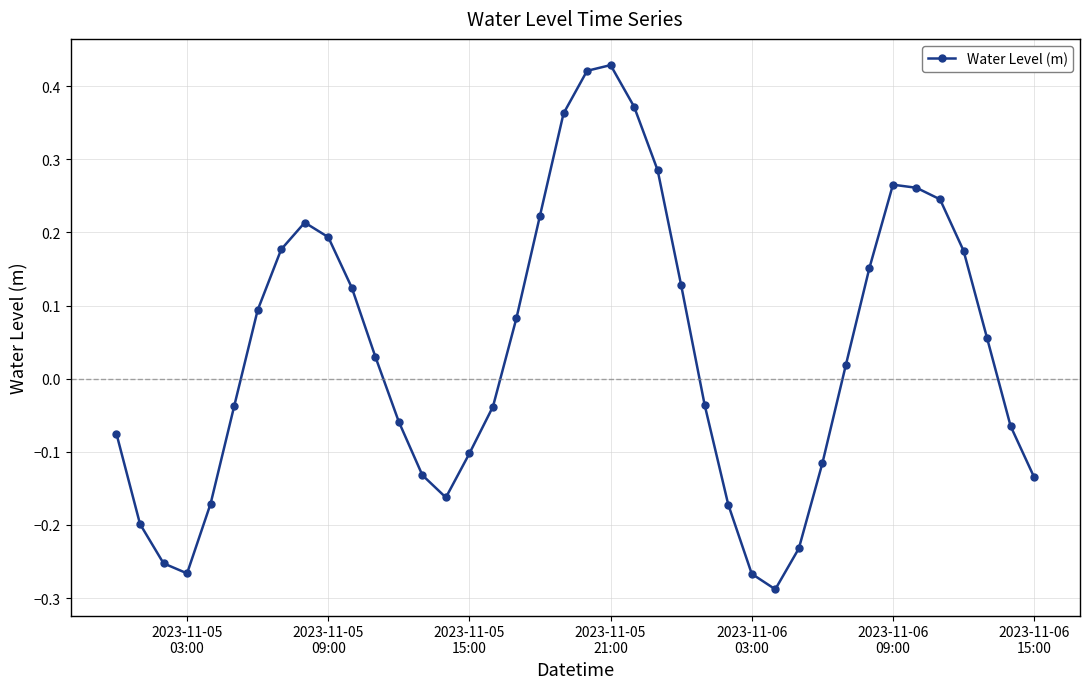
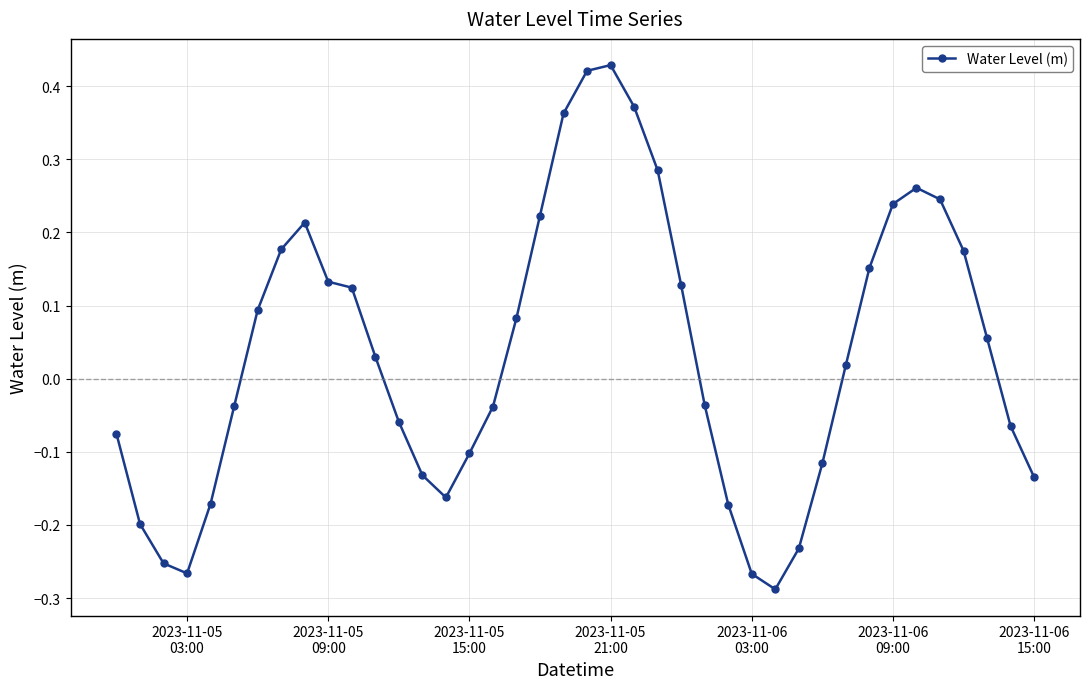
  {
    "2023-11-05 03:00": -0.27,
-   "2023-11-05 09:00": 0.19,
+   "2023-11-05 09:00": 0.13,
    "2023-11-05 15:00": -0.10,
    "2023-11-05 21:00": 0.43,
    "2023-11-06 03:00": -0.27,
-   "2023-11-06 09:00": 0.27,
+   "2023-11-06 09:00": 0.24,
    "2023-11-06 15:00": -0.13
  }
